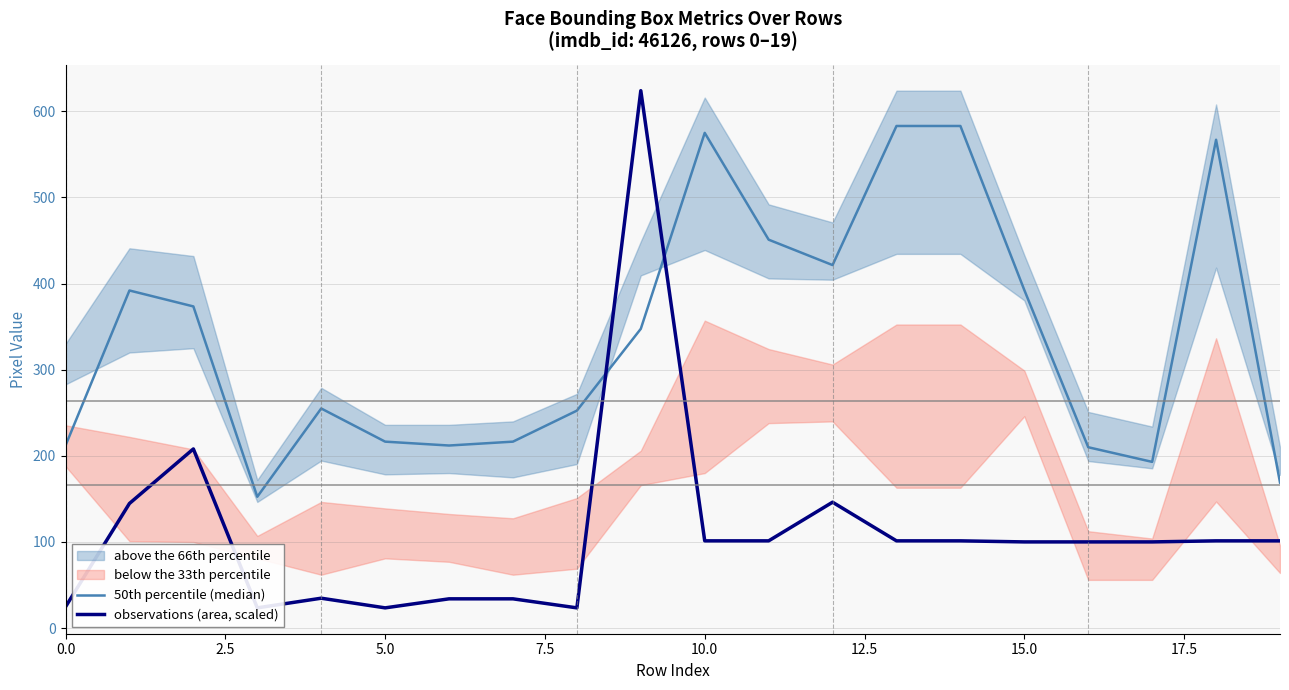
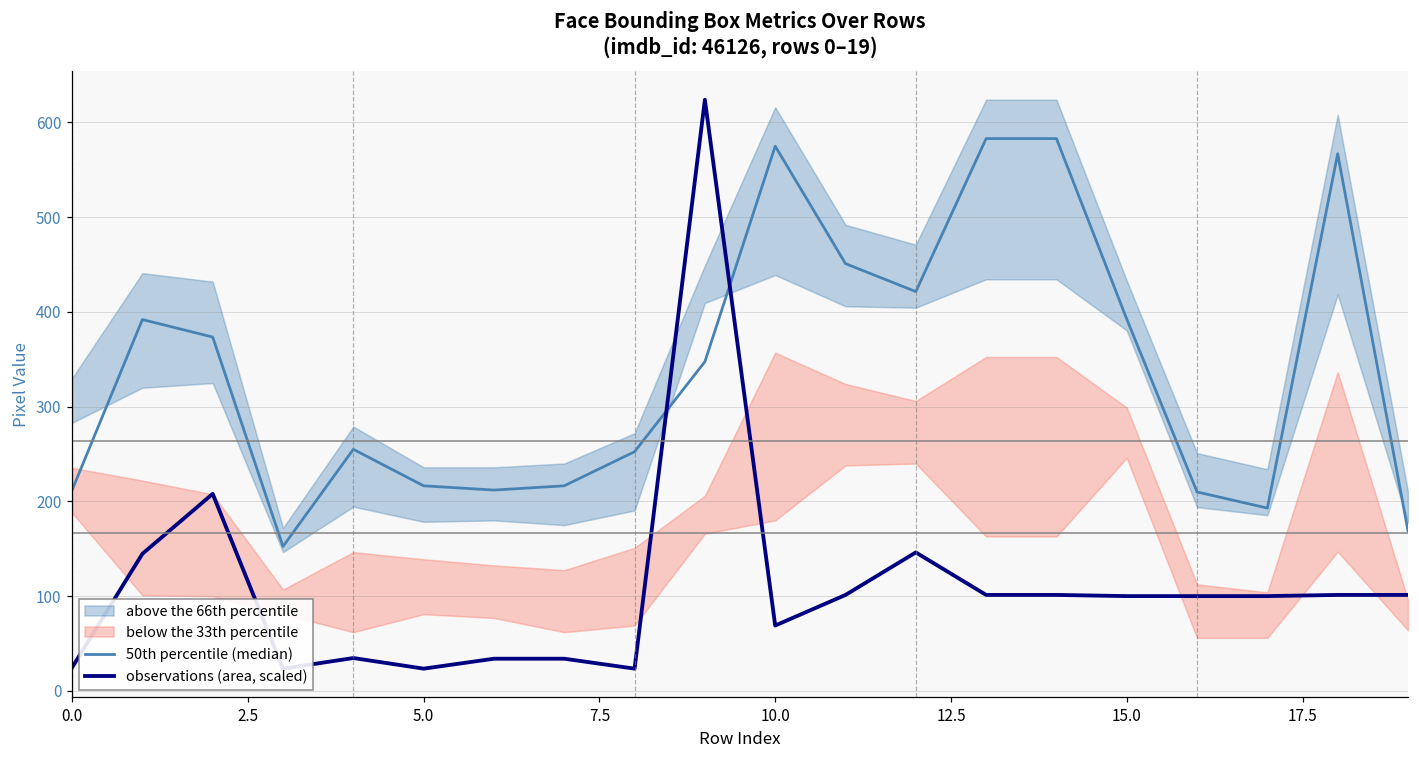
  {
    "observations (area, scaled)": {
      "0.0": 20,
      "5.0": 20,
-     "10.0": 100,
+     "10.0": 70,
      "15.0": 100
    }
  }
